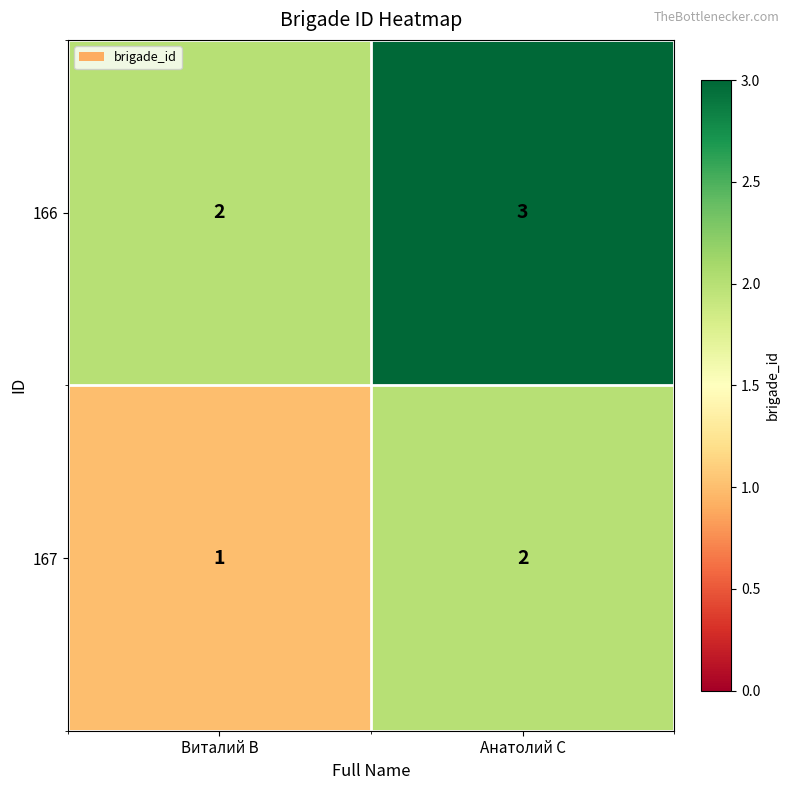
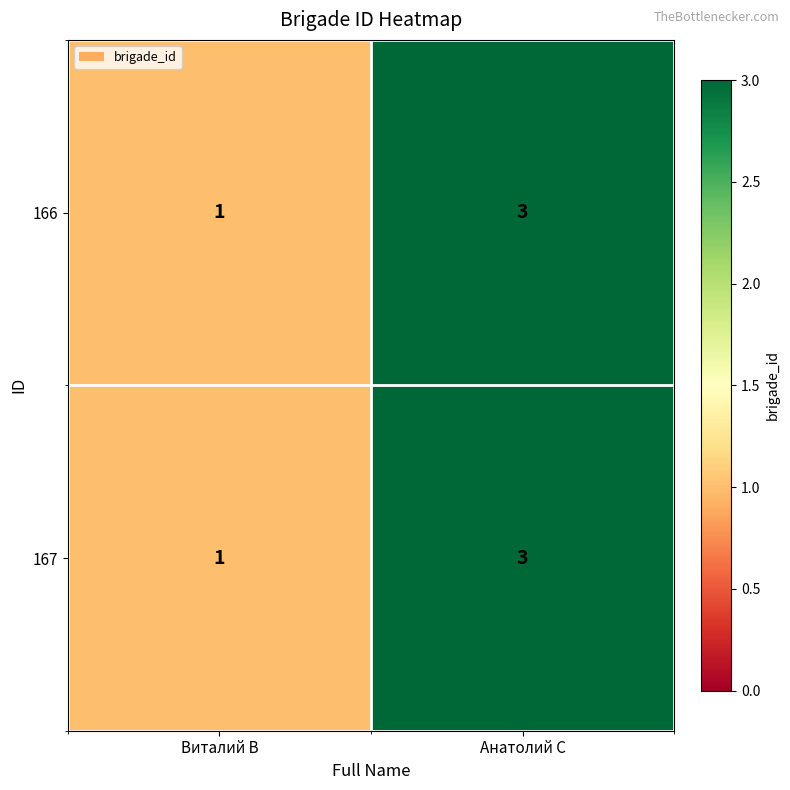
  {
    "166": {
-     "Виталий В": 2,
+     "Виталий В": 1,
      "Анатолий С": 3
    },
    "167": {
      "Виталий В": 1,
-     "Анатолий С": 2
+     "Анатолий С": 3
    }
  }
